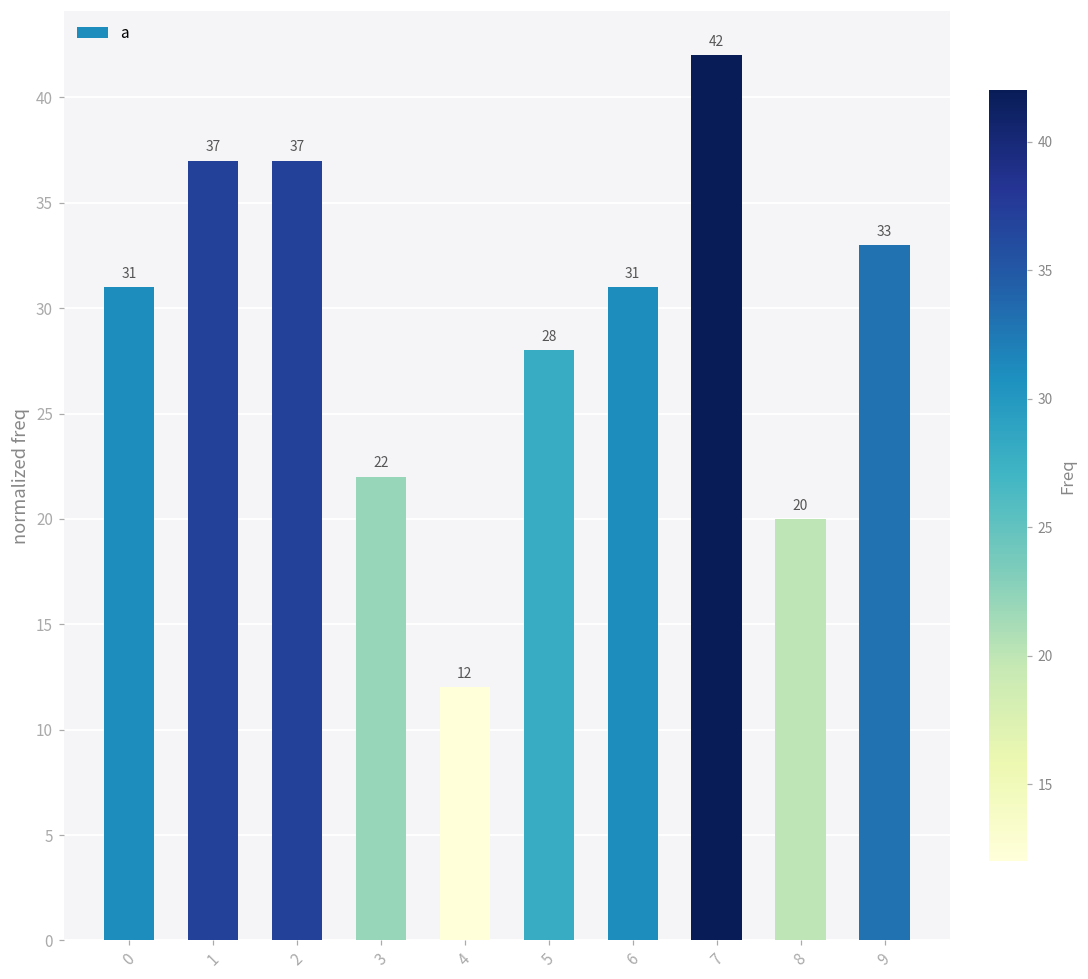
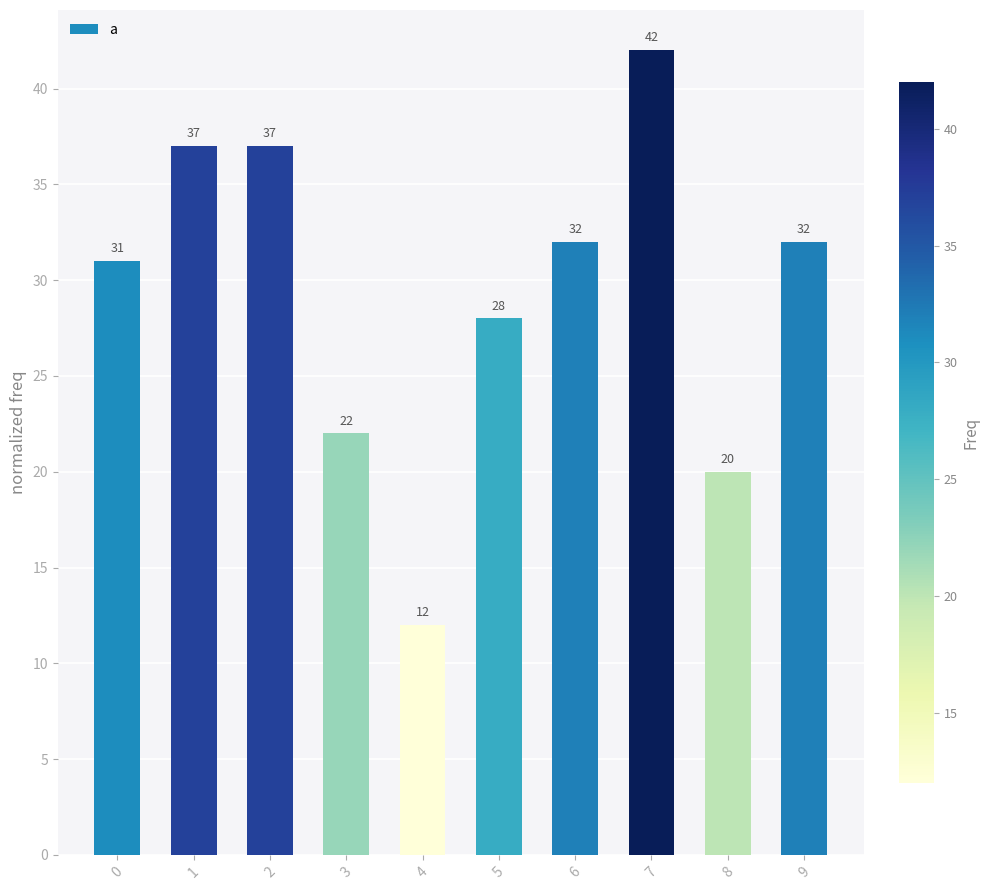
  {
    "0": 31,
    "1": 37,
    "2": 37,
    "3": 22,
    "4": 12,
    "5": 28,
-   "6": 31,
+   "6": 32,
    "7": 42,
    "8": 20,
-   "9": 33
+   "9": 32
  }
